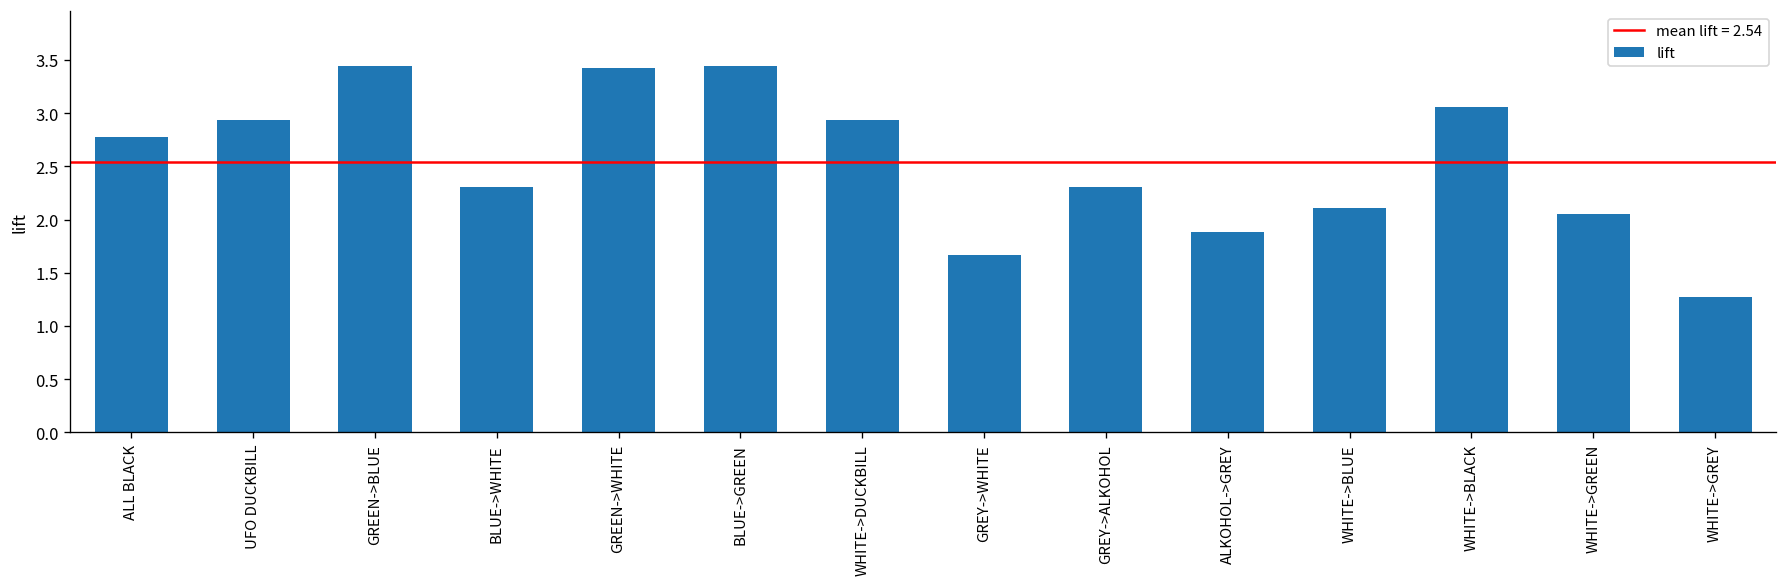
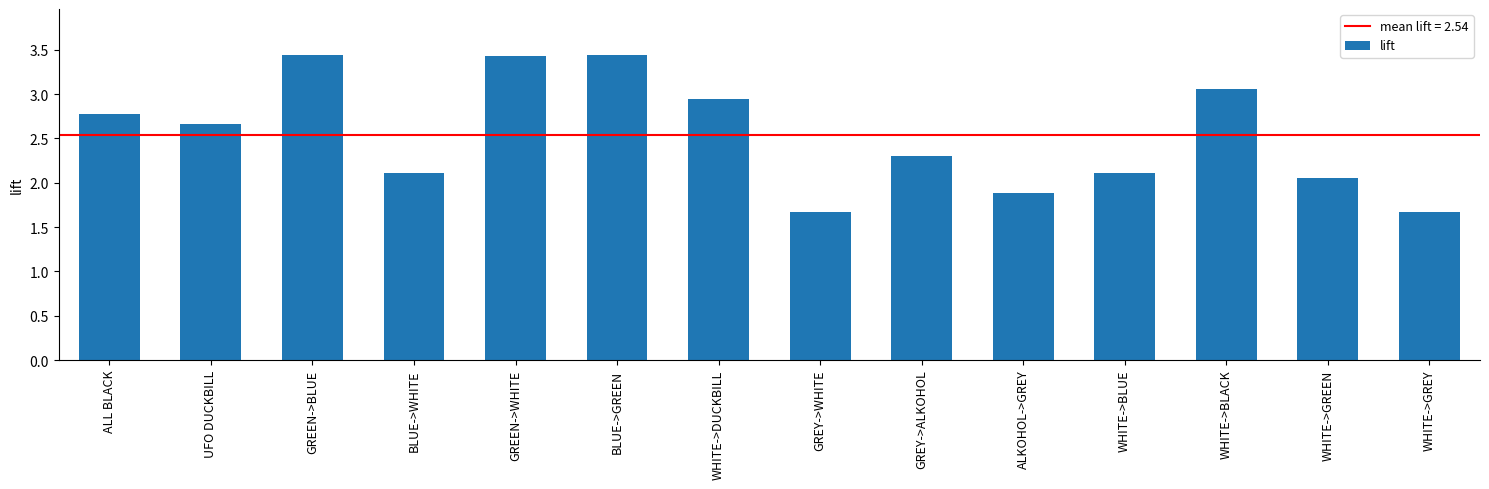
  {
    "ALL BLACK": 2.8,
-   "UFO DUCKBILL": 2.9,
+   "UFO DUCKBILL": 2.7,
    "GREEN->BLUE": 3.4,
-   "BLUE->WHITE": 2.3,
+   "BLUE->WHITE": 2.1,
    "GREEN->WHITE": 3.4,
    "BLUE->GREEN": 3.4,
    "WHITE->DUCKBILL": 2.9,
    "GREY->WHITE": 1.7,
    "GREY->ALKOHOL": 2.3,
    "ALKOHOL->GREY": 1.9,
    "WHITE->BLUE": 2.1,
    "WHITE->BLACK": 3.1,
    "WHITE->GREEN": 2.1,
-   "WHITE->GREY": 1.3
+   "WHITE->GREY": 1.7
  }
